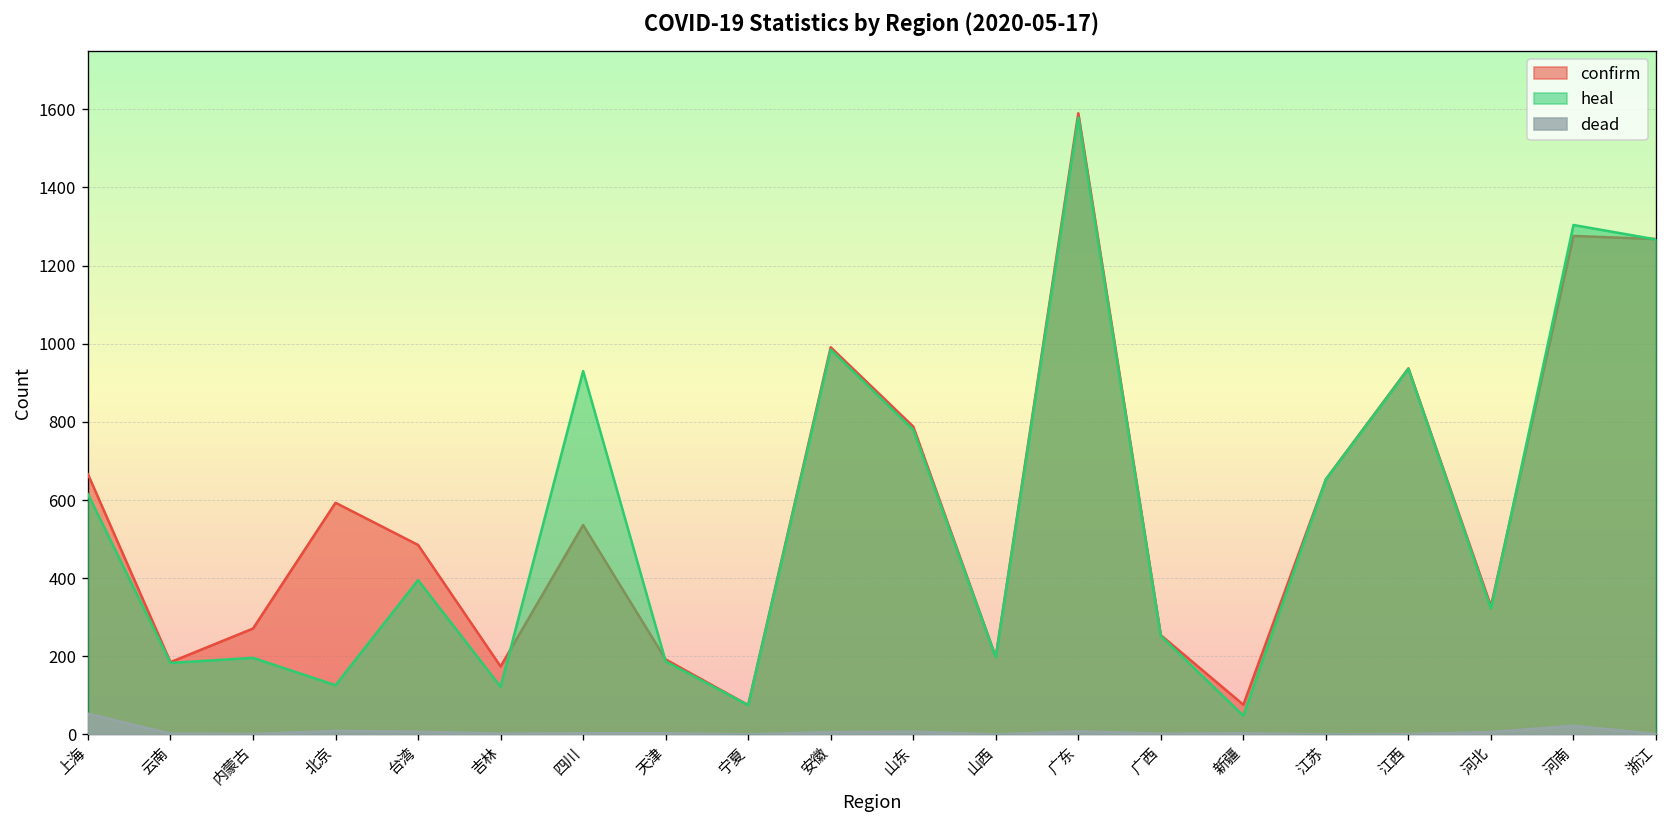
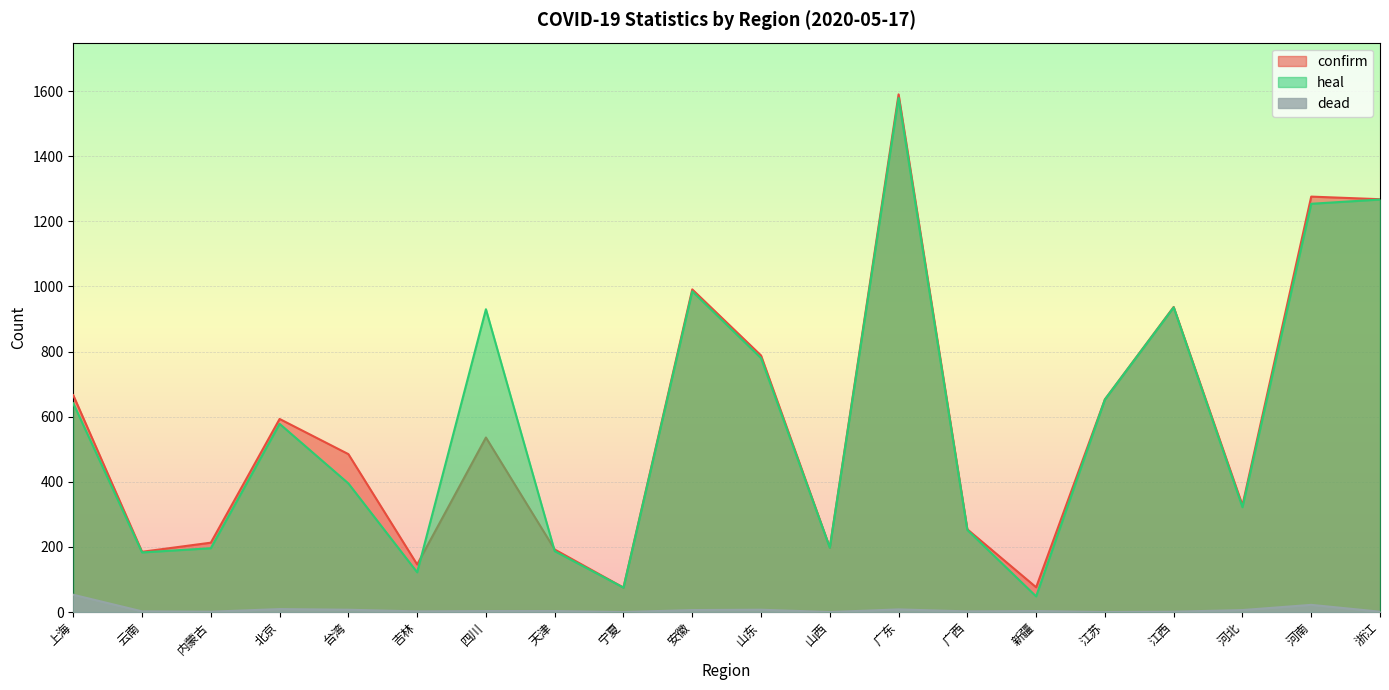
  {
    "confirm": {
      "上海": 670,
-     "内蒙古": 270,
+     "内蒙古": 210,
      "北京": 590,
      "台湾": 490,
-     "吉林": 170,
+     "吉林": 150,
      "四川": 540,
      "山东": 790,
      "广东": 1590,
      "新疆": 80,
      "河南": 1280
    },
    "heal": {
-     "上海": 620,
+     "上海": 640,
      "内蒙古": 200,
-     "北京": 130,
+     "北京": 580,
      "台湾": 400,
      "吉林": 120,
      "四川": 930,
      "山东": 780,
      "广东": 1580,
      "新疆": 50,
-     "河南": 1300
+     "河南": 1250
    },
    "dead": {
      "上海": 50,
      "云南": 0,
      "内蒙古": 0,
      "北京": 10,
      "台湾": 10,
      "吉林": 0,
      "四川": 0,
      "天津": 0,
      "宁夏": 0,
      "安徽": 10,
      "山东": 10,
      "山西": 0,
      "广东": 10,
      "广西": 0,
      "新疆": 0,
      "江苏": 0,
      "江西": 0,
      "河北": 10,
      "河南": 20,
      "浙江": 0
    }
  }
